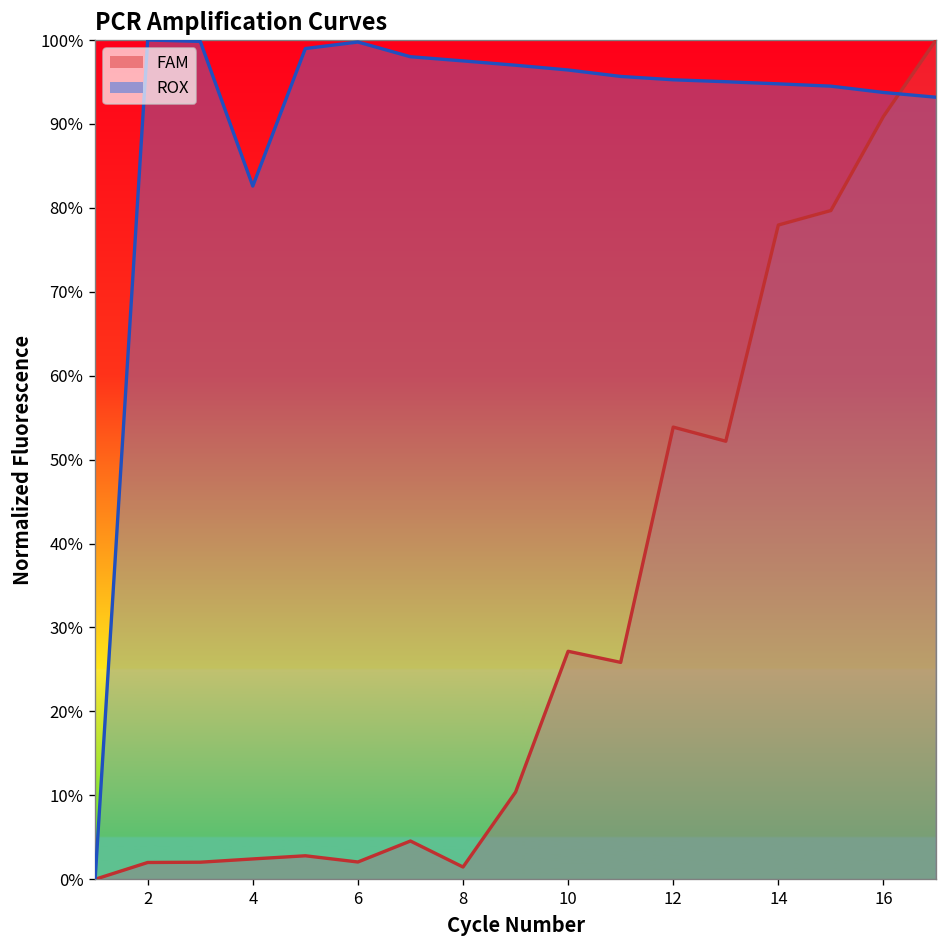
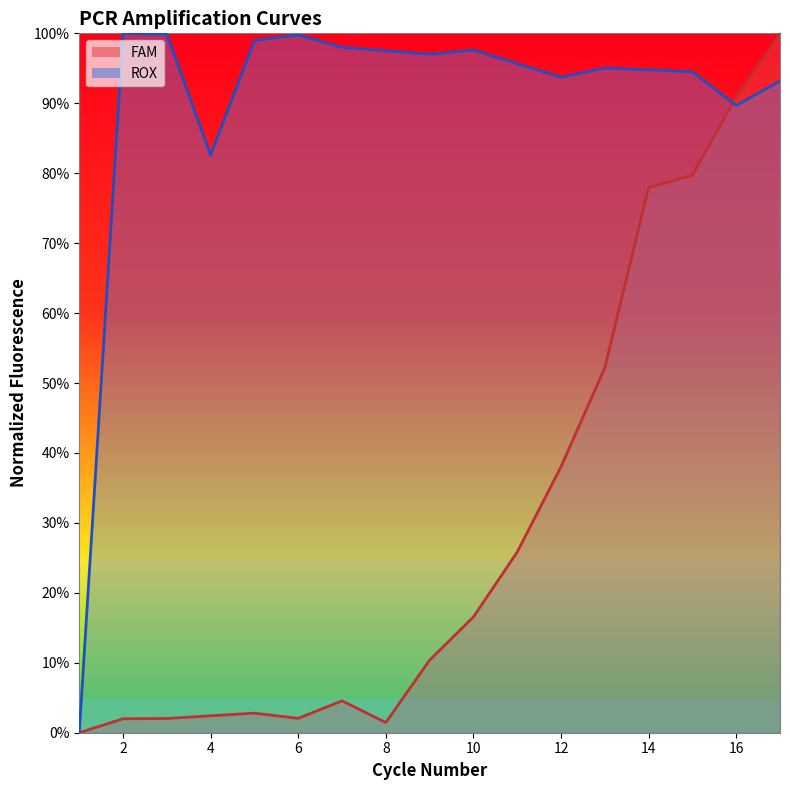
  {
    "FAM": {
      "2": "2%",
      "4": "2%",
      "6": "2%",
      "8": "1%",
-     "10": "27%",
-     "12": "54%",
+     "10": "17%",
+     "12": "38%",
      "14": "78%",
      "16": "91%"
    },
    "ROX": {
      "2": "100%",
      "4": "83%",
      "6": "100%",
      "8": "98%",
-     "10": "96%",
-     "12": "95%",
+     "10": "98%",
+     "12": "94%",
      "14": "95%",
-     "16": "94%"
+     "16": "90%"
    }
  }
